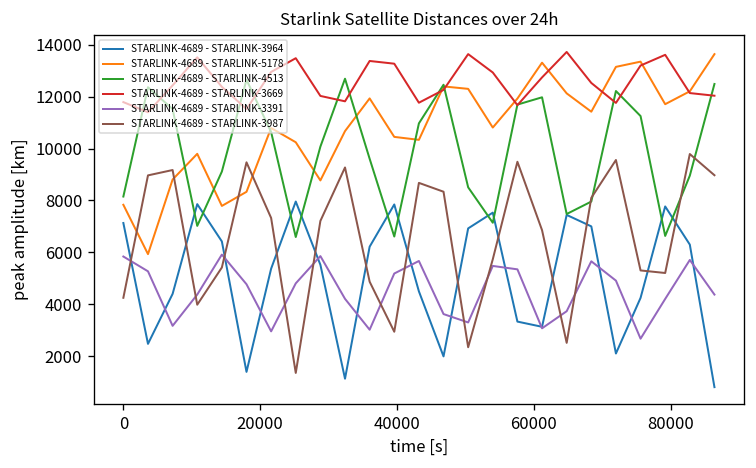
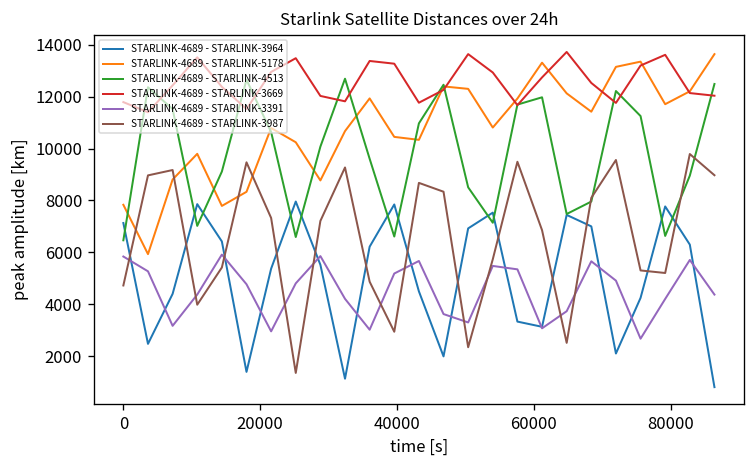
  {
    "STARLINK-4689 - STARLINK-3964": {
      "0": 7100
    },
    "STARLINK-4689 - STARLINK-5178": {
      "0": 7800
    },
    "STARLINK-4689 - STARLINK-4513": {
-     "0": 8100
+     "0": 6500
    },
    "STARLINK-4689 - STARLINK-3391": {
      "0": 5800
    },
    "STARLINK-4689 - STARLINK-3987": {
-     "0": 4200
+     "0": 4700
    }
  }
